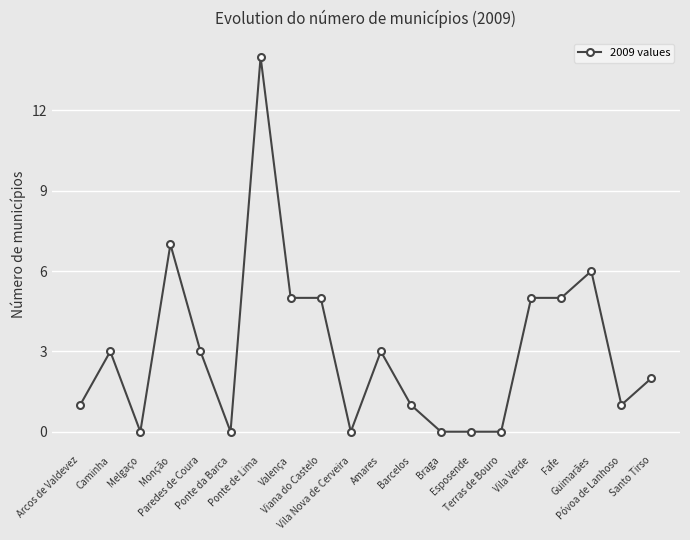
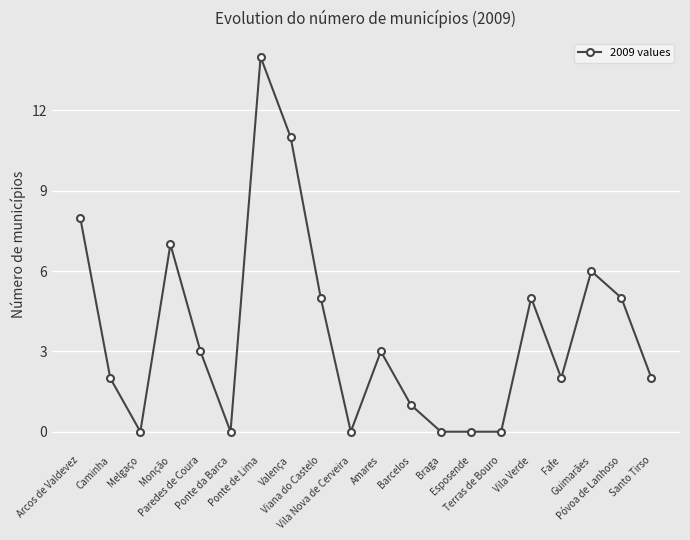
  {
-   "Arcos de Valdevez": 1,
-   "Caminha": 3,
+   "Arcos de Valdevez": 8,
+   "Caminha": 2,
    "Melgaço": 0,
    "Monção": 7,
    "Paredes de Coura": 3,
    "Ponte da Barca": 0,
    "Ponte de Lima": 14,
-   "Valença": 5,
+   "Valença": 11,
    "Viana do Castelo": 5,
    "Vila Nova de Cerveira": 0,
    "Amares": 3,
    "Barcelos": 1,
    "Braga": 0,
    "Esposende": 0,
    "Terras de Bouro": 0,
    "Vila Verde": 5,
-   "Fafe": 5,
+   "Fafe": 2,
    "Guimarães": 6,
-   "Póvoa de Lanhoso": 1,
+   "Póvoa de Lanhoso": 5,
    "Santo Tirso": 2
  }
